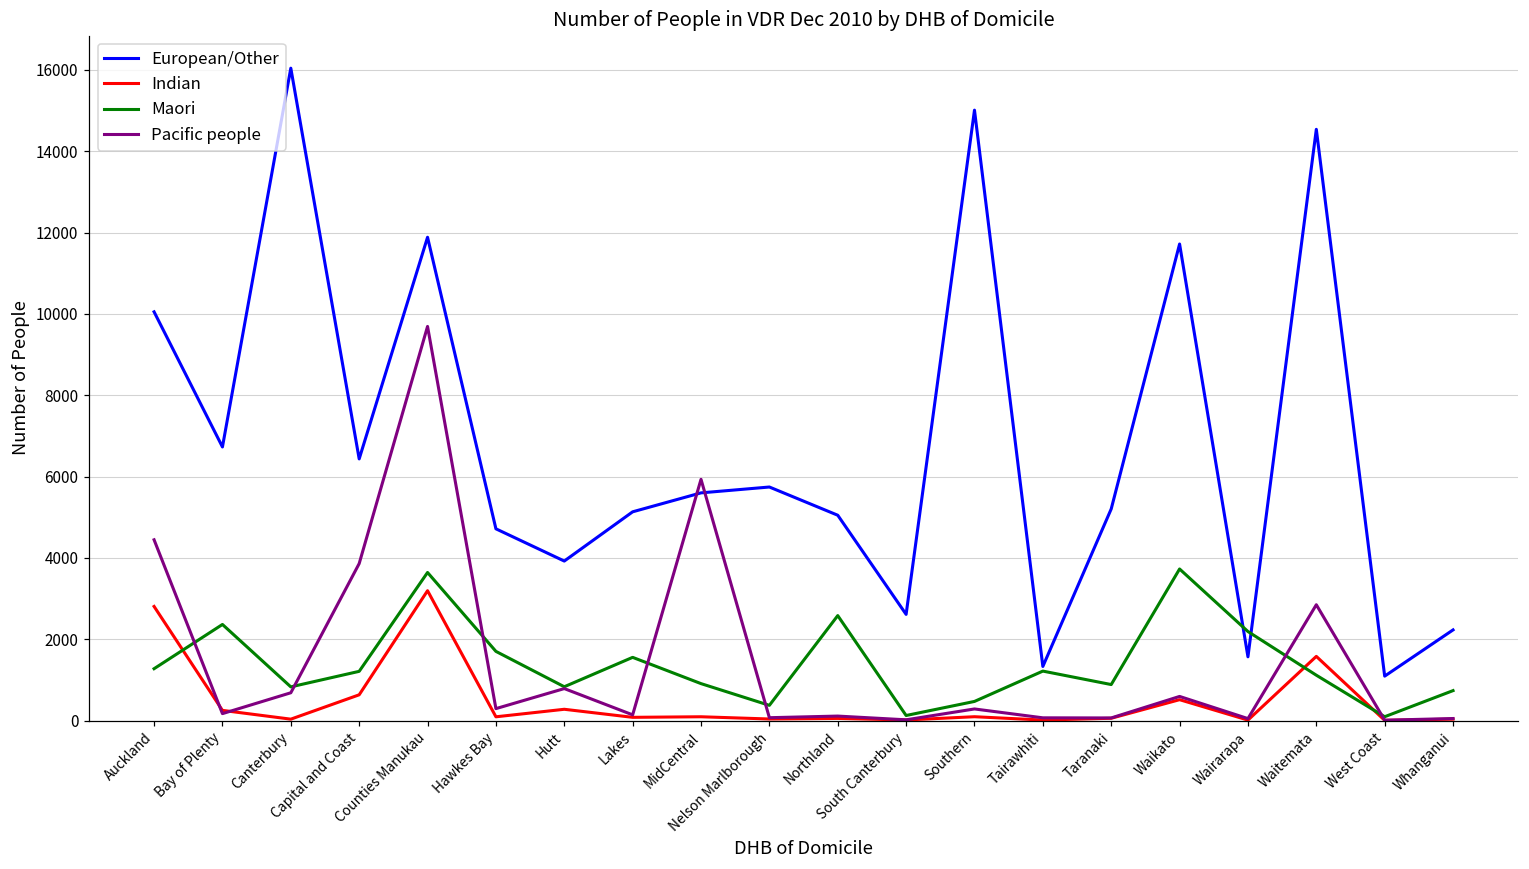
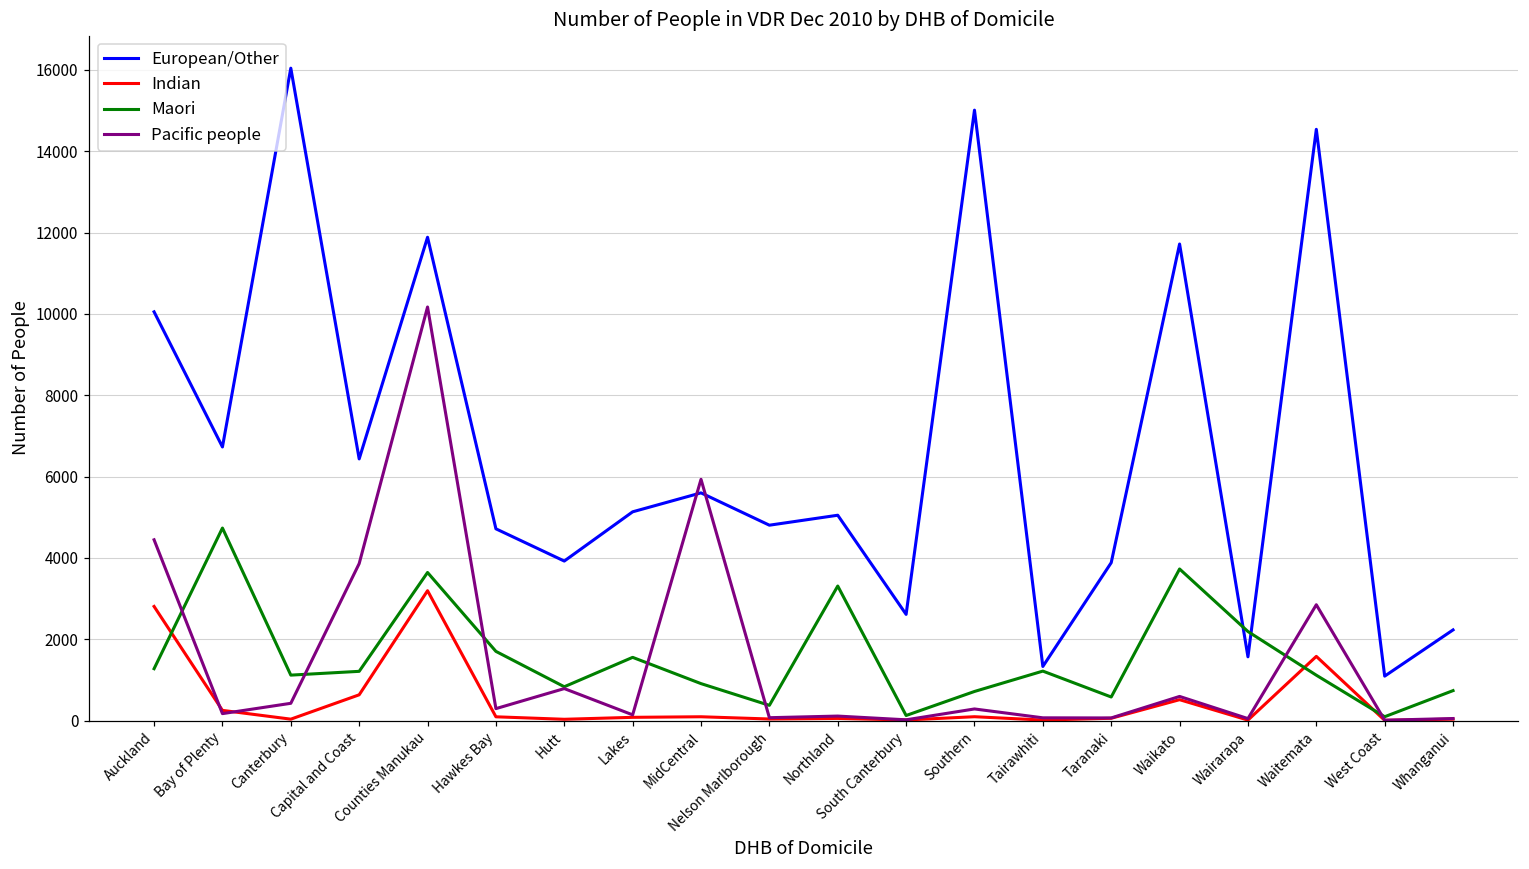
  {
    "European/Other": {
      "Auckland": 10100,
      "Bay of Plenty": 6700,
      "Canterbury": 16000,
      "Capital and Coast": 6400,
      "Counties Manukau": 11900,
      "Hawkes Bay": 4700,
      "Hutt": 3900,
      "Lakes": 5100,
      "MidCentral": 5600,
-     "Nelson Marlborough": 5700,
+     "Nelson Marlborough": 4800,
      "Northland": 5000,
      "South Canterbury": 2600,
      "Southern": 15000,
      "Tairawhiti": 1300,
-     "Taranaki": 5200,
+     "Taranaki": 3900,
      "Waikato": 11700,
      "Wairarapa": 1600,
      "Waitemata": 14500,
      "West Coast": 1100,
      "Whanganui": 2200
    },
    "Indian": {
      "Auckland": 2800,
      "Bay of Plenty": 200,
      "Canterbury": 0,
      "Capital and Coast": 600,
      "Counties Manukau": 3200,
      "Hawkes Bay": 100,
-     "Hutt": 300,
+     "Hutt": 0,
      "MidCentral": 100,
      "Southern": 100,
      "Waikato": 500,
      "Waitemata": 1600
    },
    "Maori": {
      "Auckland": 1300,
-     "Bay of Plenty": 2400,
-     "Canterbury": 800,
+     "Bay of Plenty": 4700,
+     "Canterbury": 1100,
      "Capital and Coast": 1200,
      "Counties Manukau": 3600,
      "Hawkes Bay": 1700,
      "Lakes": 1600,
      "MidCentral": 900,
      "Nelson Marlborough": 400,
-     "Northland": 2600,
+     "Northland": 3300,
      "South Canterbury": 100,
-     "Southern": 500,
+     "Southern": 700,
      "Tairawhiti": 1200,
-     "Taranaki": 900,
+     "Taranaki": 600,
      "Waikato": 3700,
      "Wairarapa": 2200,
      "Waitemata": 1100,
      "West Coast": 100,
      "Whanganui": 700
    },
    "Pacific people": {
      "Auckland": 4400,
      "Bay of Plenty": 200,
-     "Canterbury": 700,
+     "Canterbury": 400,
      "Capital and Coast": 3900,
-     "Counties Manukau": 9700,
+     "Counties Manukau": 10200,
      "Hawkes Bay": 300,
      "MidCentral": 5900,
      "Southern": 300,
      "Waikato": 600,
      "Waitemata": 2800
    }
  }
